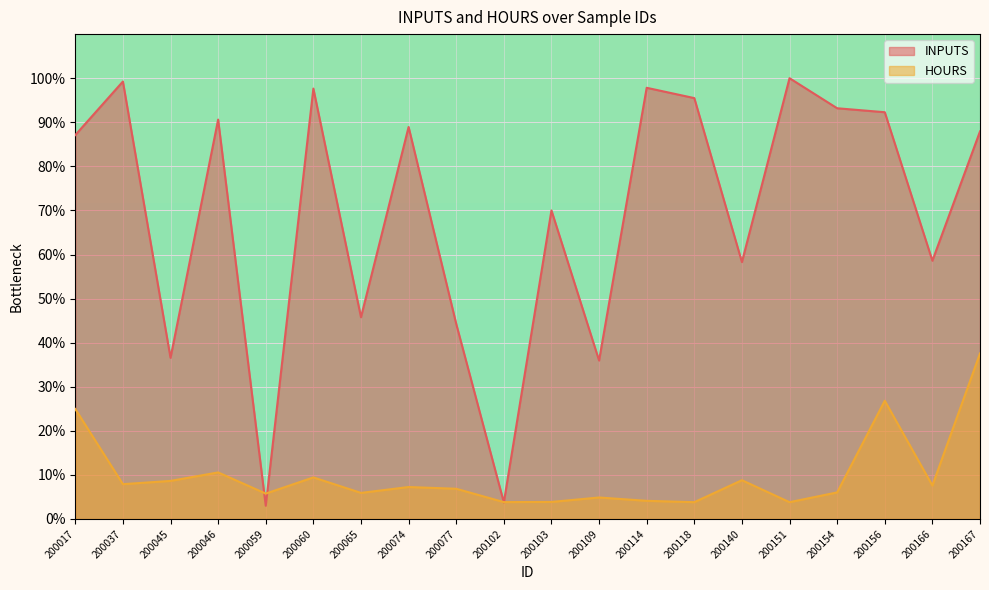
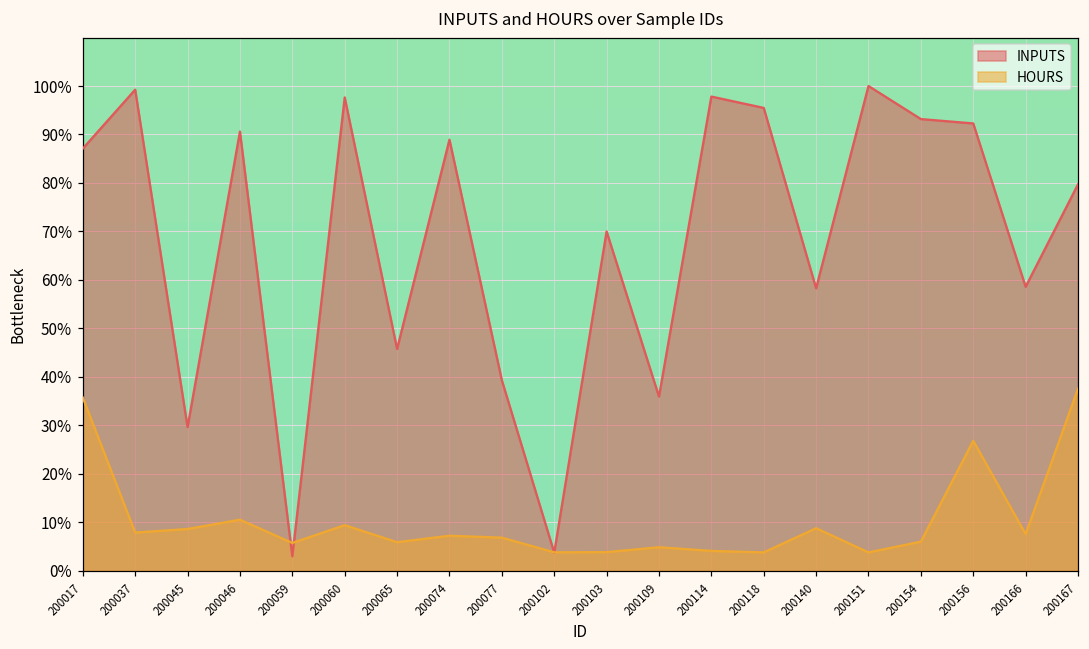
  {
    "INPUTS": {
      "200017": "87%",
      "200037": "99%",
-     "200045": "37%",
+     "200045": "30%",
      "200046": "91%",
      "200059": "3%",
      "200060": "98%",
      "200065": "46%",
      "200074": "89%",
-     "200077": "44%",
+     "200077": "39%",
      "200103": "70%",
      "200109": "36%",
      "200114": "98%",
      "200118": "95%",
      "200140": "58%",
      "200151": "100%",
      "200154": "93%",
      "200156": "92%",
      "200166": "59%",
-     "200167": "88%"
+     "200167": "80%"
    },
    "HOURS": {
-     "200017": "25%",
+     "200017": "36%",
      "200037": "8%",
      "200045": "9%",
      "200046": "11%",
      "200059": "6%",
      "200060": "9%",
      "200065": "6%",
      "200074": "7%",
      "200077": "7%",
      "200103": "4%",
      "200109": "5%",
      "200114": "4%",
      "200118": "4%",
      "200140": "9%",
      "200151": "4%",
      "200154": "6%",
      "200156": "27%",
      "200166": "8%",
      "200167": "38%"
    }
  }
